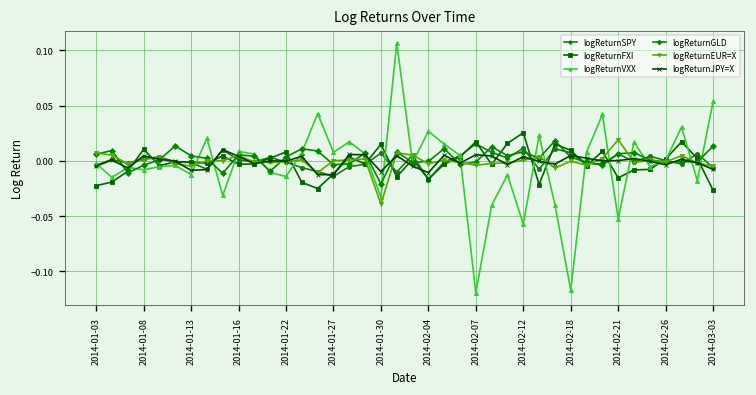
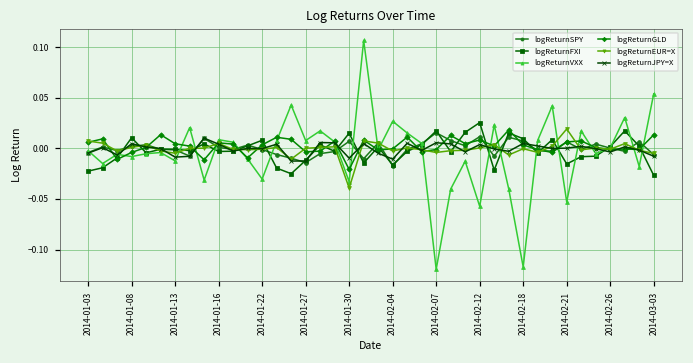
  {
    "logReturnVXX": {
      "2014-01-08": -0.01,
      "2014-01-13": -0.01,
      "2014-01-16": 0.01,
-     "2014-01-22": -0.01,
+     "2014-01-22": -0.03,
      "2014-01-27": 0.01,
      "2014-01-30": -0.03,
      "2014-02-04": 0.03,
      "2014-02-07": -0.12,
      "2014-02-12": -0.06,
      "2014-02-18": -0.12,
      "2014-02-21": -0.05,
      "2014-03-03": 0.05
    },
    "logReturnEUR=X": {
      "2014-01-13": 0.00,
      "2014-01-27": 0.00,
      "2014-01-30": -0.04,
      "2014-02-07": 0.00,
      "2014-02-12": 0.00,
      "2014-02-18": 0.00,
      "2014-02-21": 0.02
    }
  }
